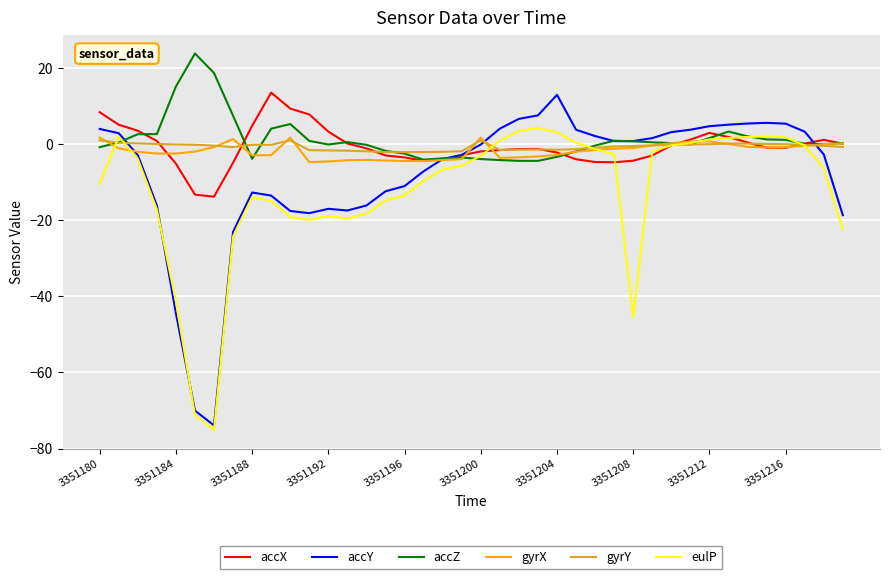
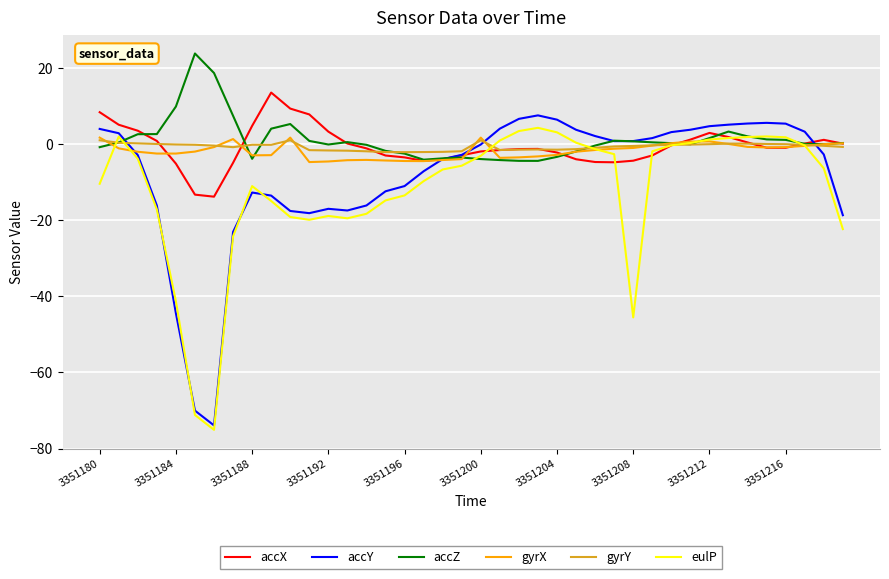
  {
    "accX": {
      "3351180": 8,
      "3351184": -5,
      "3351188": 5,
      "3351192": 3,
      "3351196": -3,
      "3351200": -2,
      "3351208": -4,
      "3351212": 3
    },
    "accY": {
      "3351180": 4,
      "3351184": -44,
      "3351188": -13,
      "3351192": -17,
      "3351196": -11,
      "3351200": 0,
-     "3351204": 13,
+     "3351204": 6,
      "3351212": 5,
      "3351216": 5
    },
    "accZ": {
      "3351180": -1,
-     "3351184": 15,
+     "3351184": 10,
      "3351188": -4,
      "3351192": 0,
      "3351200": -4
    },
    "eulP": {
      "3351180": -10,
      "3351184": -41,
-     "3351188": -14,
+     "3351188": -11,
      "3351192": -19,
      "3351196": -13,
      "3351200": -3,
      "3351204": 3,
      "3351208": -46
    }
  }
